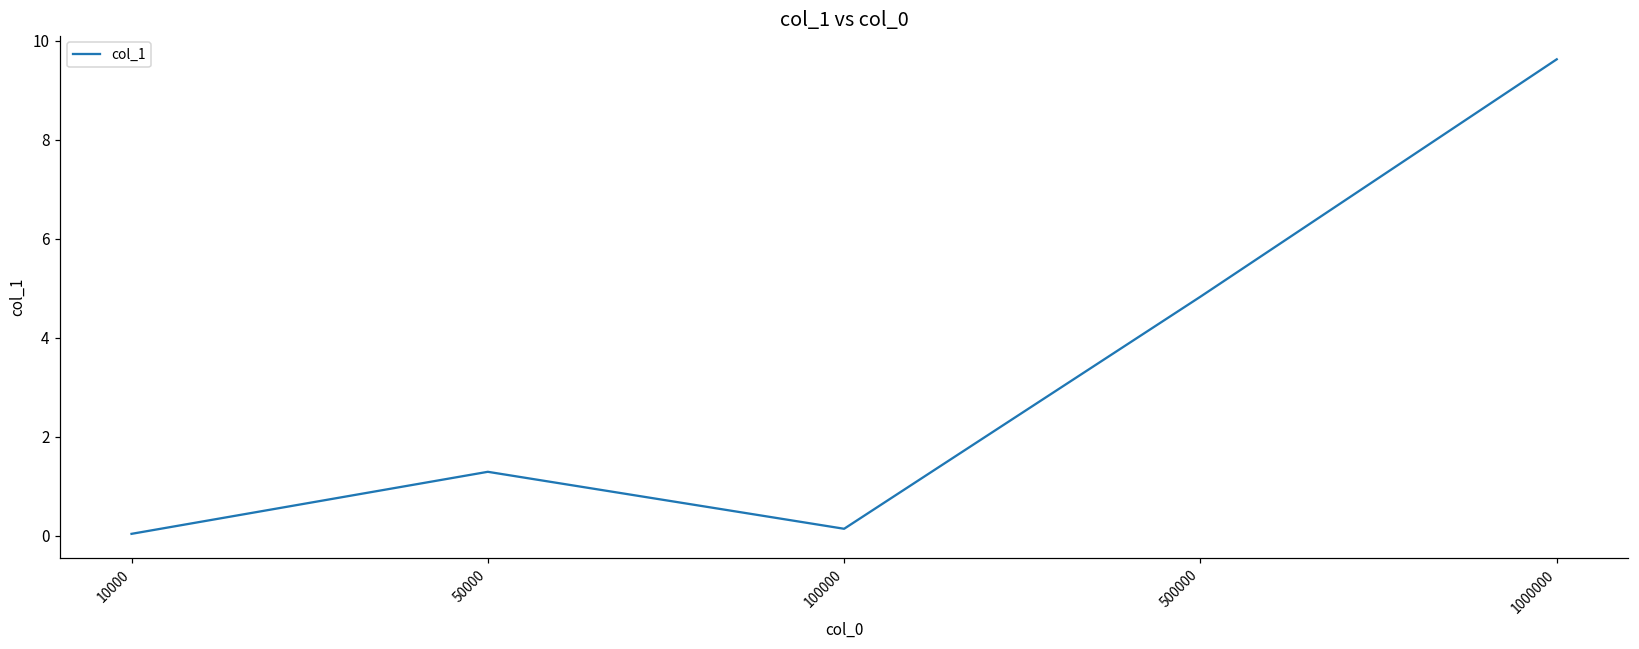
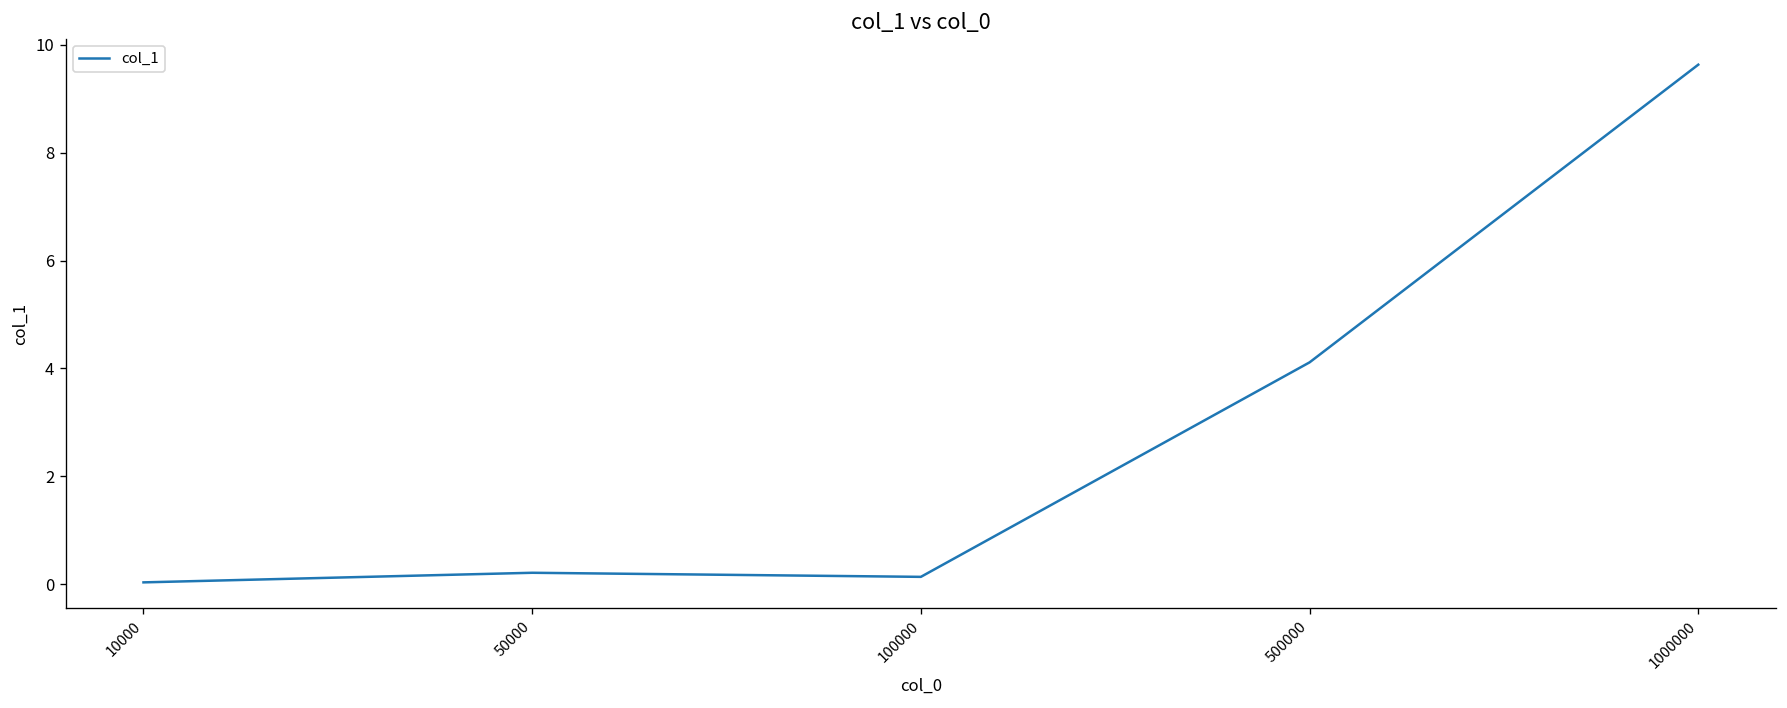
  {
    "10000": 0.0,
-   "50000": 1.3,
+   "50000": 0.2,
    "100000": 0.1,
-   "500000": 4.8,
+   "500000": 4.1,
    "1000000": 9.6
  }
